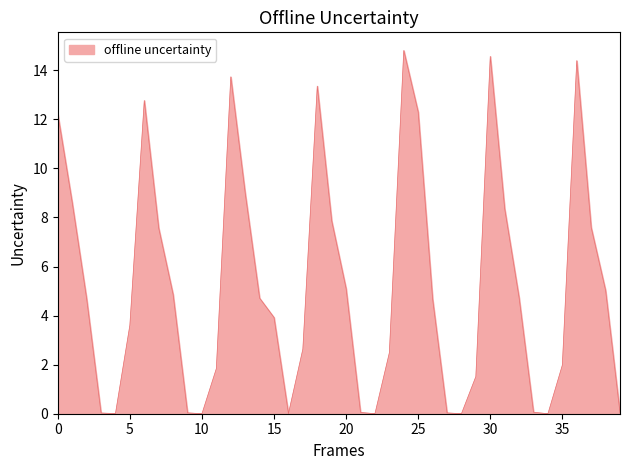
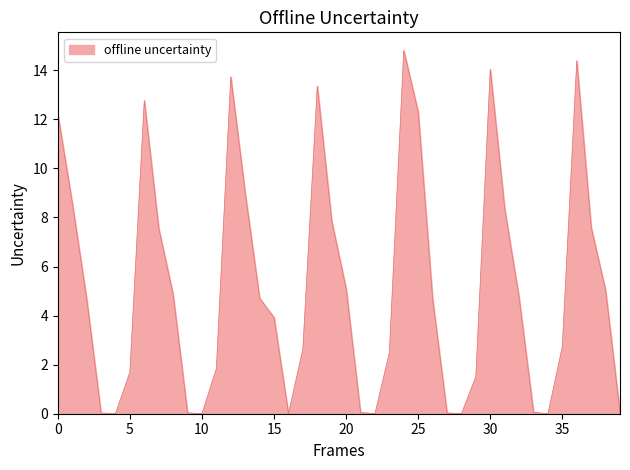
  {
    "0": 12.2,
-   "5": 3.6,
+   "5": 1.7,
    "10": 0.0,
    "15": 3.9,
    "20": 5.1,
    "25": 12.3,
-   "30": 14.6,
-   "35": 2.0
+   "30": 14.0,
+   "35": 2.7
  }
